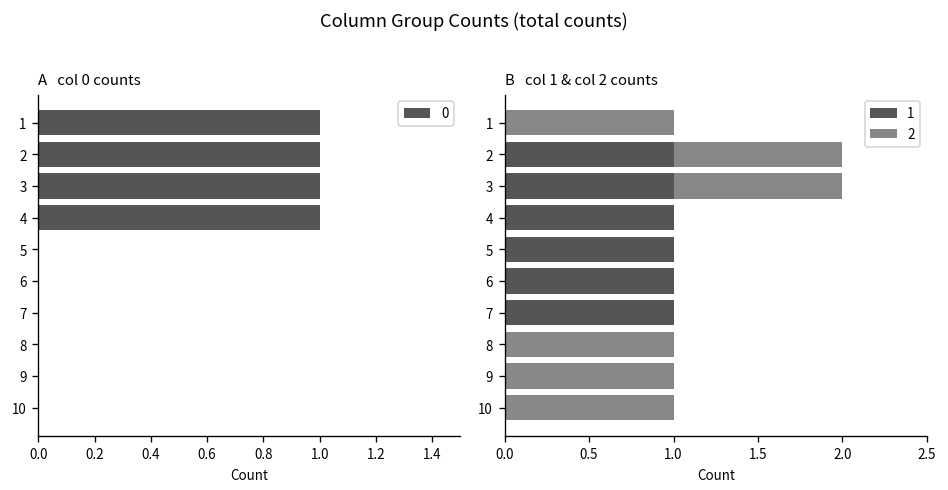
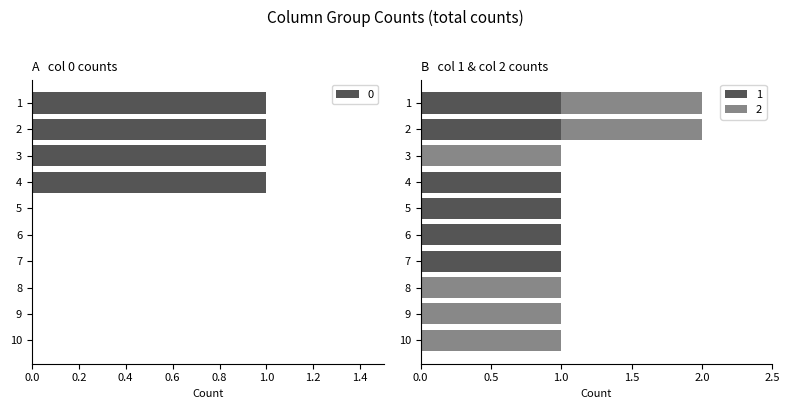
  {
    "A col 0 counts": {
      "1": 1.00,
      "2": 1.00,
      "3": 1.00,
      "4": 1.00,
      "5": 0.00,
      "6": 0.00,
      "7": 0.00,
      "8": 0.00,
      "9": 0.00,
      "10": 0.00
    },
    "B col 1 & col 2 counts": {
      "1": {
-       "1": 0,
+       "1": 1,
        "2": 1,
-       "3": 1,
+       "3": 0,
        "4": 1,
        "5": 1,
        "6": 1,
        "7": 1,
        "8": 0,
        "9": 0,
        "10": 0
      },
      "2": {
        "1": 1,
        "2": 1,
        "3": 1,
        "4": 0,
        "5": 0,
        "6": 0,
        "7": 0,
        "8": 1,
        "9": 1,
        "10": 1
      }
    }
  }
